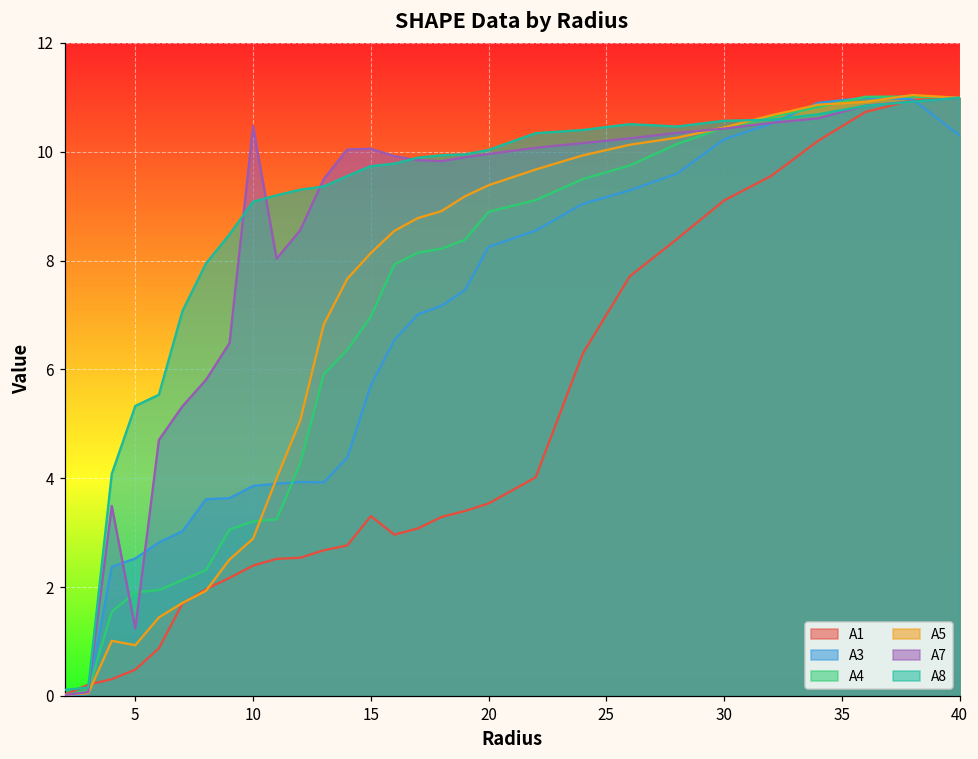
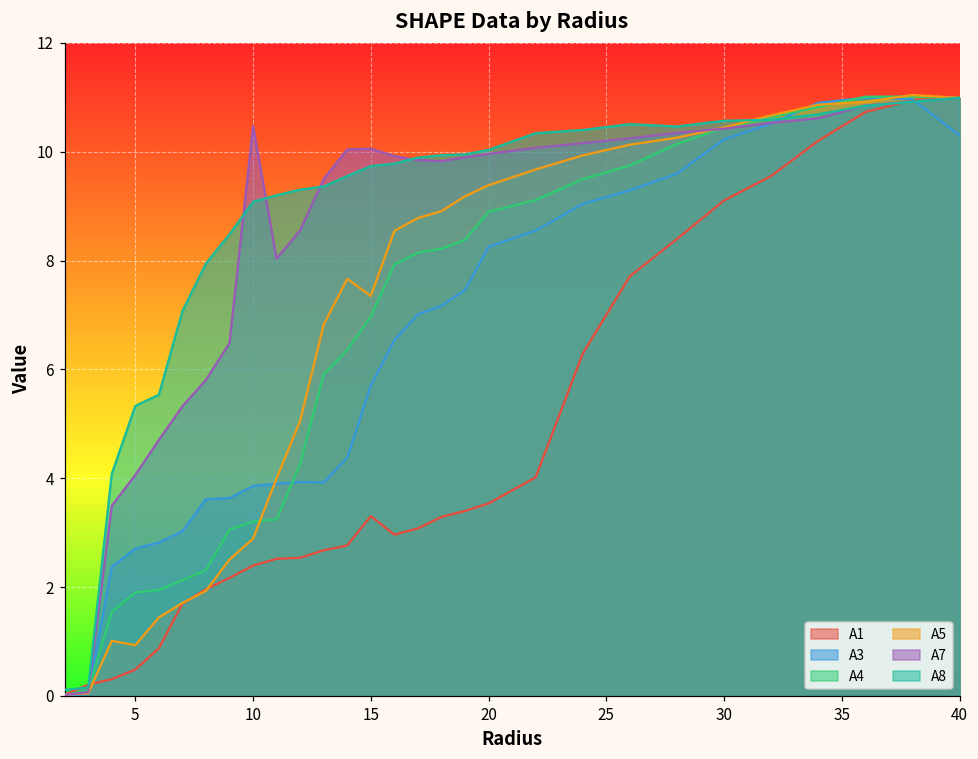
  {
    "A1": {
      "5": 0.5,
      "10": 2.4,
      "15": 3.3,
      "20": 3.5,
      "30": 9.1
    },
    "A3": {
-     "5": 2.5,
+     "5": 2.7,
      "10": 3.9,
      "15": 5.7,
      "20": 8.3,
      "30": 10.2,
      "40": 10.3
    },
    "A5": {
      "5": 0.9,
      "10": 2.9,
-     "15": 8.1,
+     "15": 7.3,
      "20": 9.4
    },
    "A7": {
-     "5": 1.2,
+     "5": 4.1,
      "10": 10.5,
      "15": 10.1,
      "20": 10.0
    }
  }
